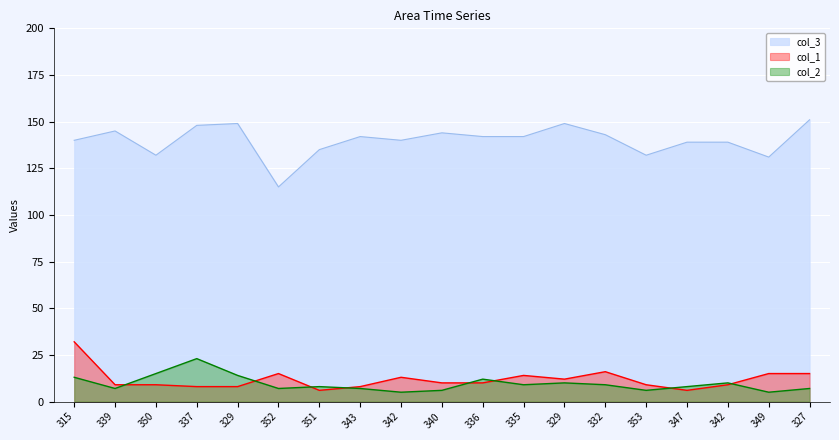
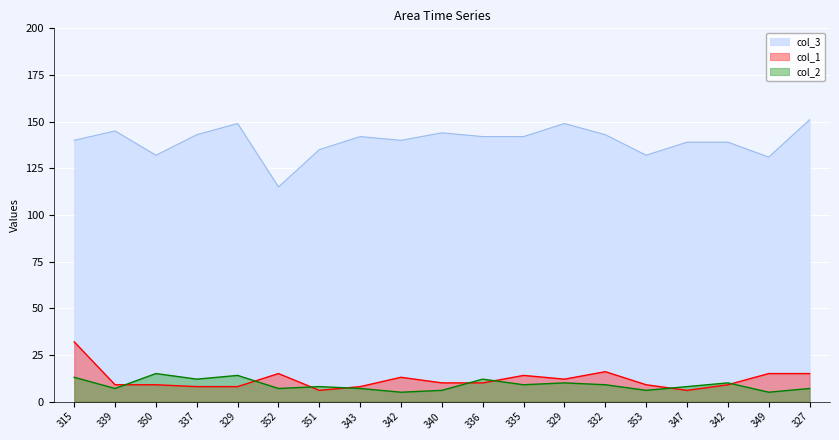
  {
    "col_3": {
      "315": 140,
      "339": 145,
      "350": 132,
-     "337": 148,
+     "337": 143,
      "352": 115,
      "351": 135,
      "343": 142,
      "340": 144,
      "336": 142,
      "335": 142,
      "332": 143,
      "353": 132,
      "347": 139,
      "349": 131,
      "327": 151
    },
    "col_1": {
      "315": 32,
      "339": 9,
      "350": 9,
      "337": 8,
      "352": 15,
      "351": 6,
      "340": 10,
      "336": 10,
      "335": 14,
      "332": 16,
      "353": 9,
      "347": 6,
      "349": 15,
      "327": 15
    },
    "col_2": {
      "315": 13,
      "339": 7,
      "350": 15,
-     "337": 23,
+     "337": 12,
      "352": 7,
      "351": 8,
      "340": 6,
      "336": 12,
      "335": 9,
      "332": 9,
      "353": 6,
      "347": 8,
      "349": 5,
      "327": 7
    }
  }
